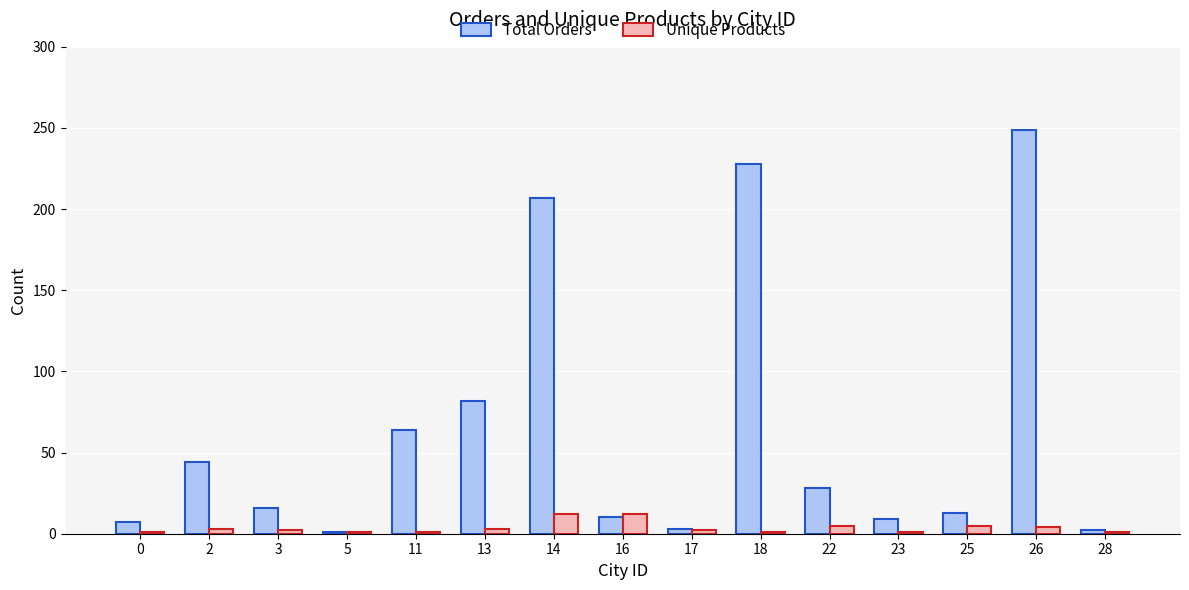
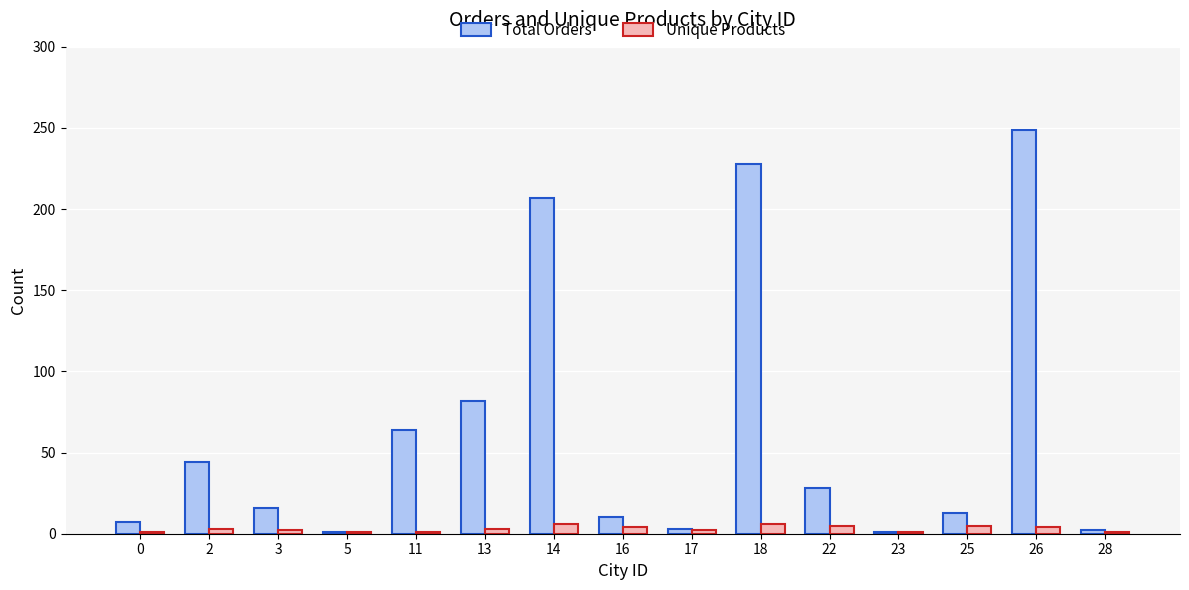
  {
    "Total Orders": {
      "0": 7,
      "2": 44,
      "3": 16,
      "11": 64,
      "13": 82,
      "14": 207,
      "16": 10,
      "17": 3,
      "18": 228,
      "22": 28,
-     "23": 9,
+     "23": 1,
      "25": 13,
      "26": 249,
      "28": 2
    },
    "Unique Products": {
      "2": 3,
      "3": 2,
      "13": 3,
-     "14": 12,
-     "16": 12,
+     "14": 6,
+     "16": 4,
      "17": 2,
-     "18": 1,
+     "18": 6,
      "22": 5,
      "25": 5,
      "26": 4
    }
  }
